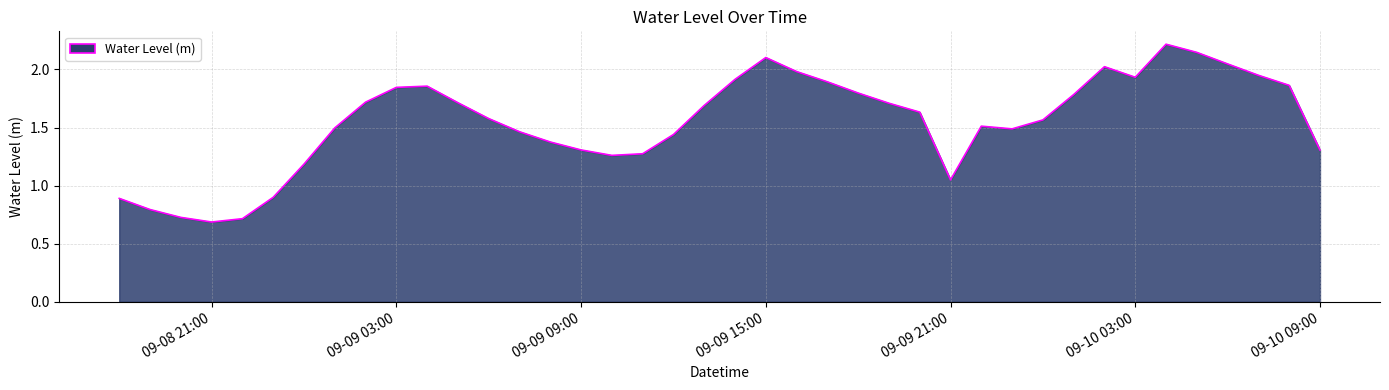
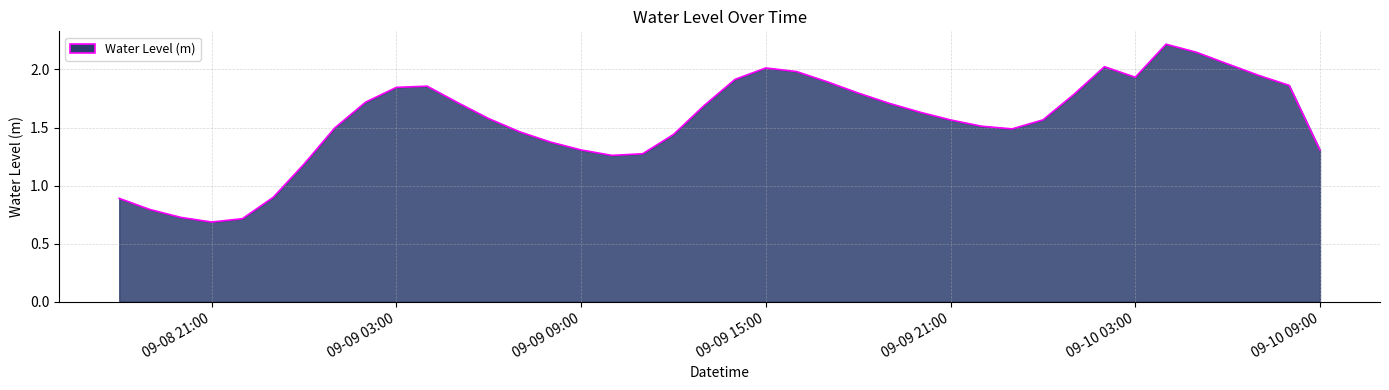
  {
    "09-08 21:00": 0.69,
    "09-09 03:00": 1.85,
    "09-09 09:00": 1.31,
-   "09-09 15:00": 2.10,
-   "09-09 21:00": 1.05,
+   "09-09 15:00": 2.01,
+   "09-09 21:00": 1.57,
    "09-10 03:00": 1.93,
    "09-10 09:00": 1.31
  }
